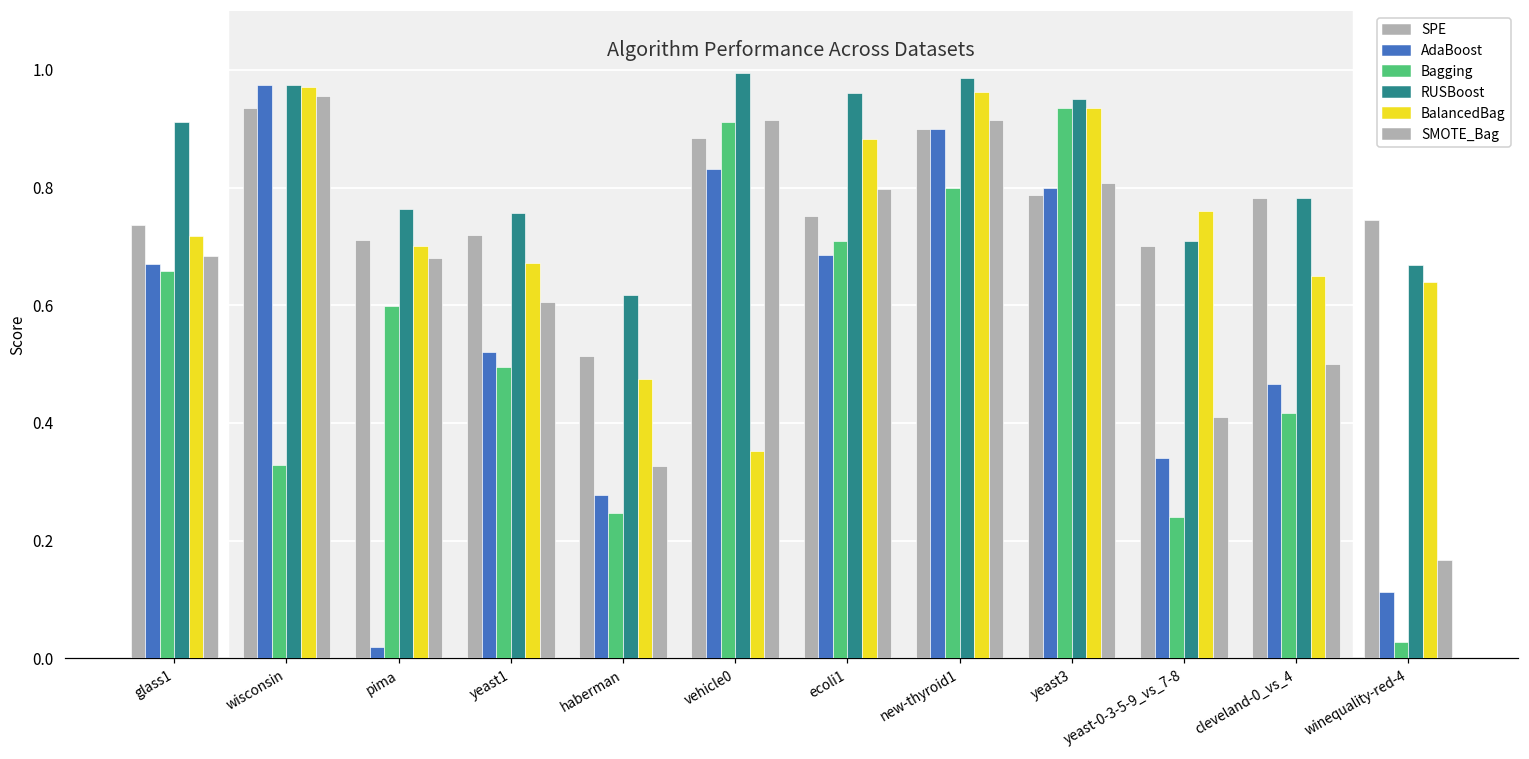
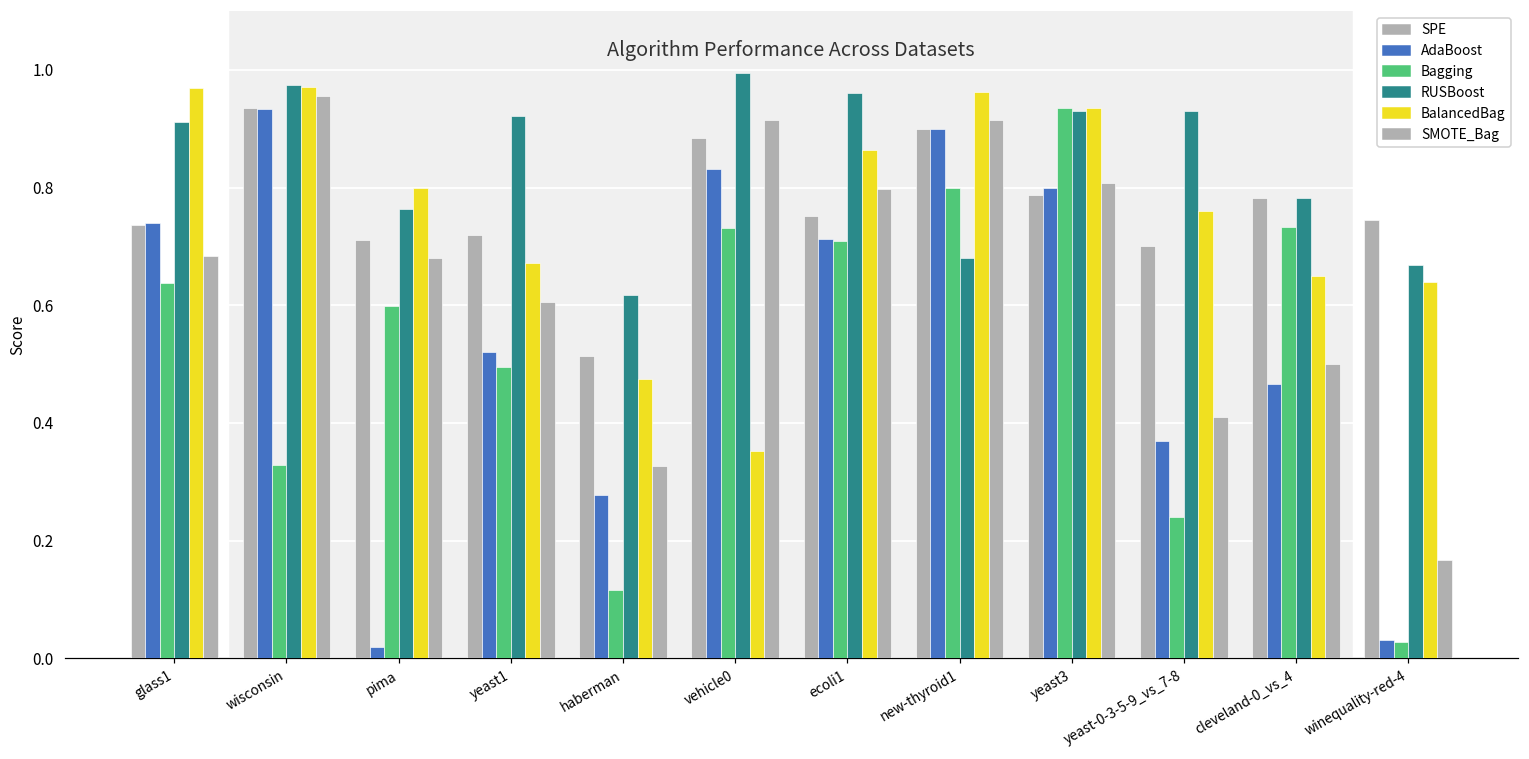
  {
    "AdaBoost": {
-     "glass1": 0.67,
-     "wisconsin": 0.98,
+     "glass1": 0.74,
+     "wisconsin": 0.93,
      "pima": 0.02,
      "yeast1": 0.52,
      "haberman": 0.28,
      "vehicle0": 0.83,
-     "ecoli1": 0.69,
+     "ecoli1": 0.71,
      "new-thyroid1": 0.90,
      "yeast3": 0.80,
-     "yeast-0-3-5-9_vs_7-8": 0.34,
+     "yeast-0-3-5-9_vs_7-8": 0.37,
      "cleveland-0_vs_4": 0.47,
-     "winequality-red-4": 0.11
+     "winequality-red-4": 0.03
    },
    "Bagging": {
-     "glass1": 0.66,
+     "glass1": 0.64,
      "wisconsin": 0.33,
      "pima": 0.60,
      "yeast1": 0.50,
-     "haberman": 0.25,
-     "vehicle0": 0.91,
+     "haberman": 0.12,
+     "vehicle0": 0.73,
      "ecoli1": 0.71,
      "new-thyroid1": 0.80,
      "yeast3": 0.94,
      "yeast-0-3-5-9_vs_7-8": 0.24,
-     "cleveland-0_vs_4": 0.42,
+     "cleveland-0_vs_4": 0.73,
      "winequality-red-4": 0.03
    },
    "RUSBoost": {
      "glass1": 0.91,
      "wisconsin": 0.98,
      "pima": 0.76,
-     "yeast1": 0.76,
+     "yeast1": 0.92,
      "haberman": 0.62,
      "vehicle0": 1.00,
      "ecoli1": 0.96,
-     "new-thyroid1": 0.99,
-     "yeast3": 0.95,
-     "yeast-0-3-5-9_vs_7-8": 0.71,
+     "new-thyroid1": 0.68,
+     "yeast3": 0.93,
+     "yeast-0-3-5-9_vs_7-8": 0.93,
      "cleveland-0_vs_4": 0.78,
      "winequality-red-4": 0.67
    },
    "BalancedBag": {
-     "glass1": 0.72,
+     "glass1": 0.97,
      "wisconsin": 0.97,
-     "pima": 0.7,
+     "pima": 0.8,
      "yeast1": 0.67,
      "haberman": 0.48,
      "vehicle0": 0.35,
-     "ecoli1": 0.88,
+     "ecoli1": 0.86,
      "new-thyroid1": 0.96,
      "yeast3": 0.94,
      "yeast-0-3-5-9_vs_7-8": 0.76,
      "cleveland-0_vs_4": 0.65,
      "winequality-red-4": 0.64
    }
  }
